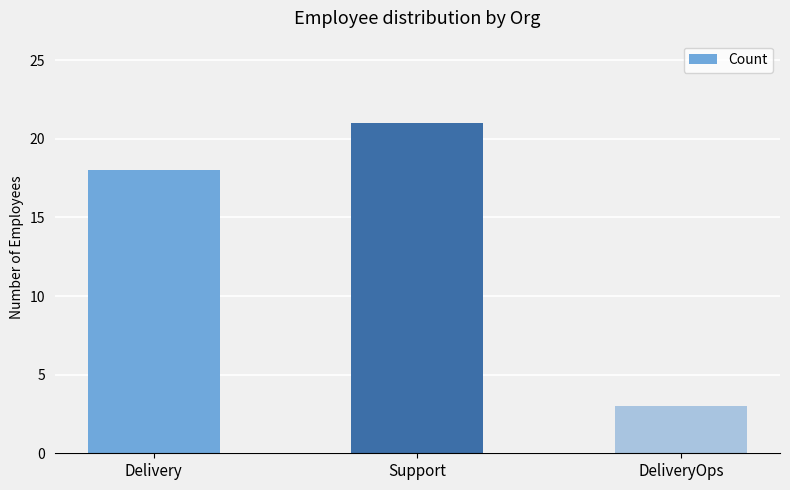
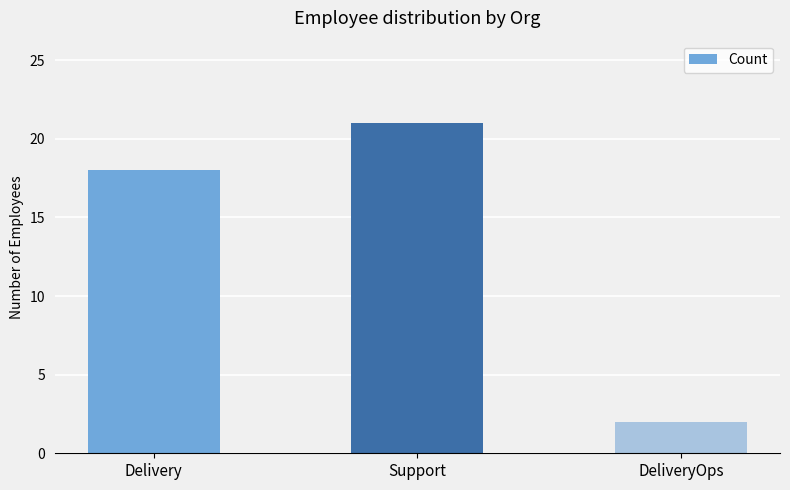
  {
    "Delivery": 18,
    "Support": 21,
-   "DeliveryOps": 3
+   "DeliveryOps": 2
  }
